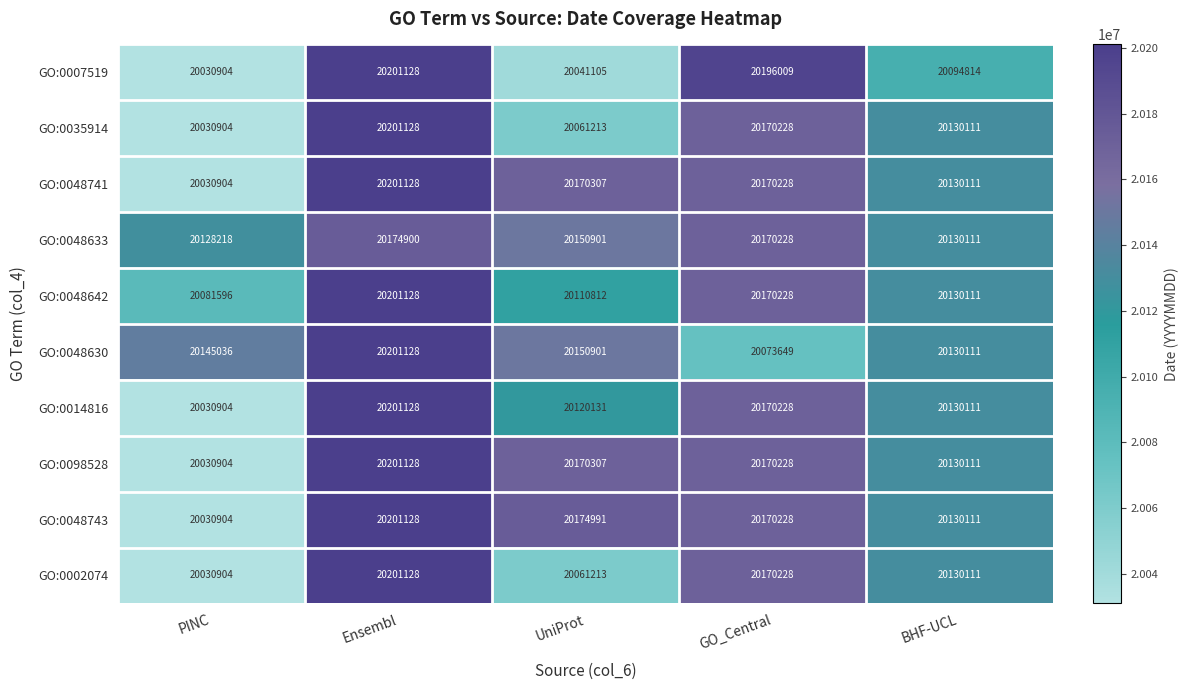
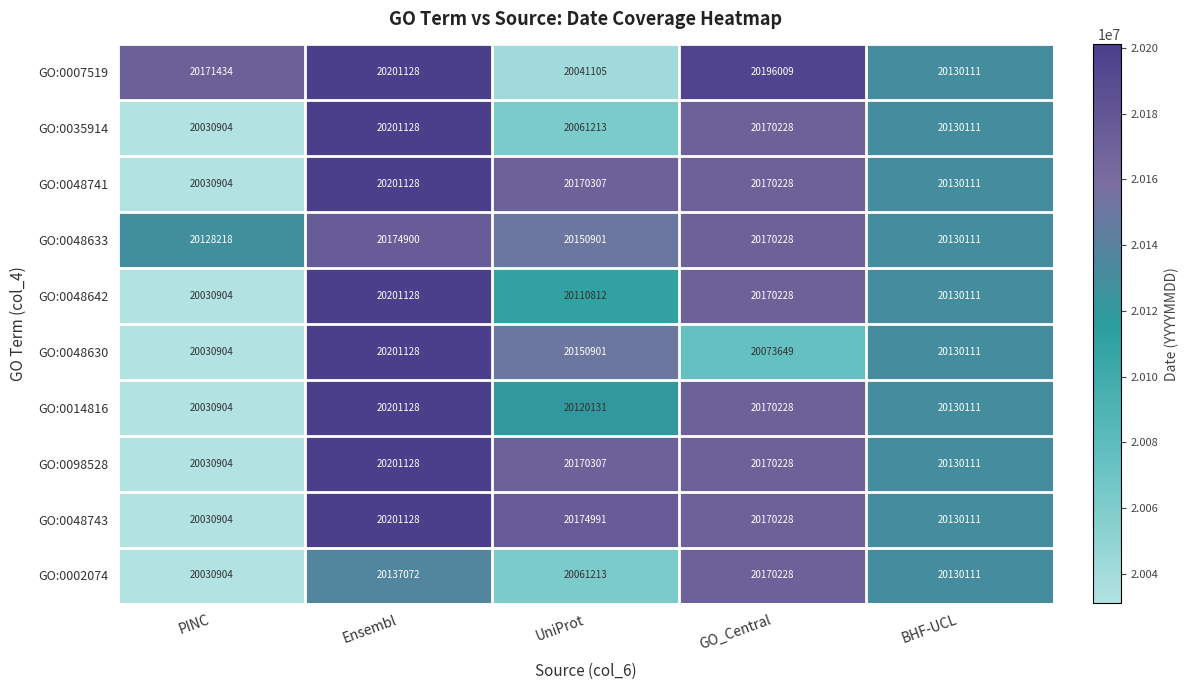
  {
    "GO:0007519": {
-     "PINC": 20030904,
+     "PINC": 20171434,
      "Ensembl": 20201128,
      "UniProt": 20041105,
      "GO_Central": 20196009,
-     "BHF-UCL": 20094814
+     "BHF-UCL": 20130111
    },
    "GO:0035914": {
      "PINC": 20030904,
      "Ensembl": 20201128,
      "UniProt": 20061213,
      "GO_Central": 20170228,
      "BHF-UCL": 20130111
    },
    "GO:0048741": {
      "PINC": 20030904,
      "Ensembl": 20201128,
      "UniProt": 20170307,
      "GO_Central": 20170228,
      "BHF-UCL": 20130111
    },
    "GO:0048633": {
      "PINC": 20128218,
      "Ensembl": 20174900,
      "UniProt": 20150901,
      "GO_Central": 20170228,
      "BHF-UCL": 20130111
    },
    "GO:0048642": {
-     "PINC": 20081596,
+     "PINC": 20030904,
      "Ensembl": 20201128,
      "UniProt": 20110812,
      "GO_Central": 20170228,
      "BHF-UCL": 20130111
    },
    "GO:0048630": {
-     "PINC": 20145036,
+     "PINC": 20030904,
      "Ensembl": 20201128,
      "UniProt": 20150901,
      "GO_Central": 20073649,
      "BHF-UCL": 20130111
    },
    "GO:0014816": {
      "PINC": 20030904,
      "Ensembl": 20201128,
      "UniProt": 20120131,
      "GO_Central": 20170228,
      "BHF-UCL": 20130111
    },
    "GO:0098528": {
      "PINC": 20030904,
      "Ensembl": 20201128,
      "UniProt": 20170307,
      "GO_Central": 20170228,
      "BHF-UCL": 20130111
    },
    "GO:0048743": {
      "PINC": 20030904,
      "Ensembl": 20201128,
      "UniProt": 20174991,
      "GO_Central": 20170228,
      "BHF-UCL": 20130111
    },
    "GO:0002074": {
      "PINC": 20030904,
-     "Ensembl": 20201128,
+     "Ensembl": 20137072,
      "UniProt": 20061213,
      "GO_Central": 20170228,
      "BHF-UCL": 20130111
    }
  }
